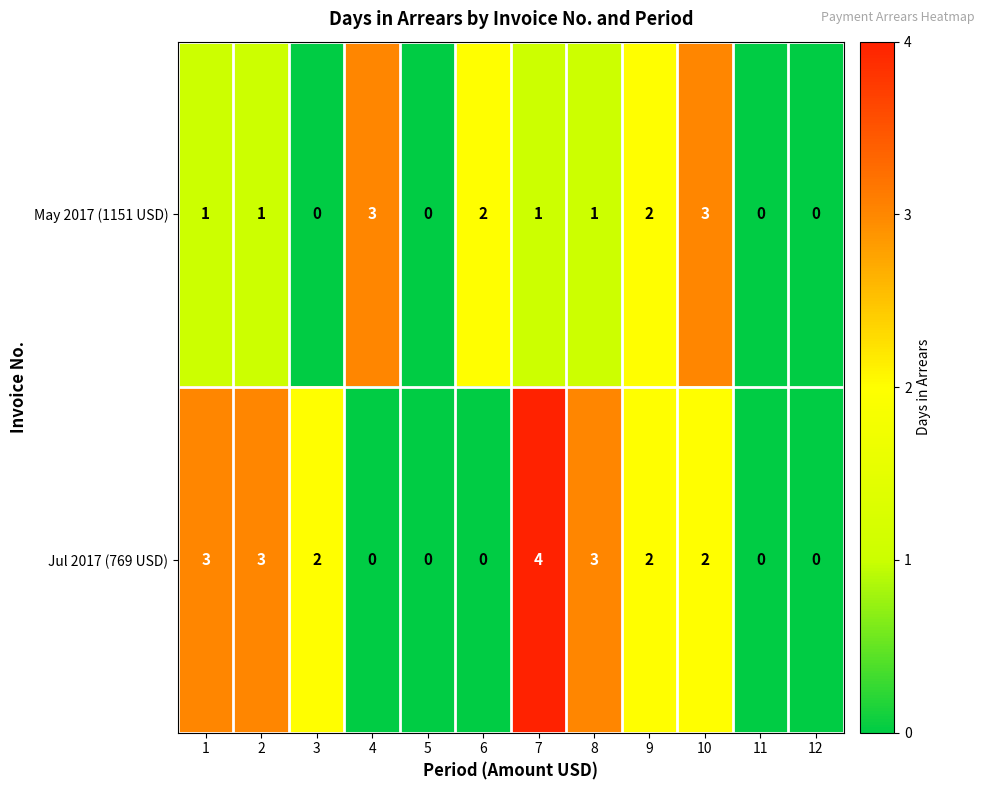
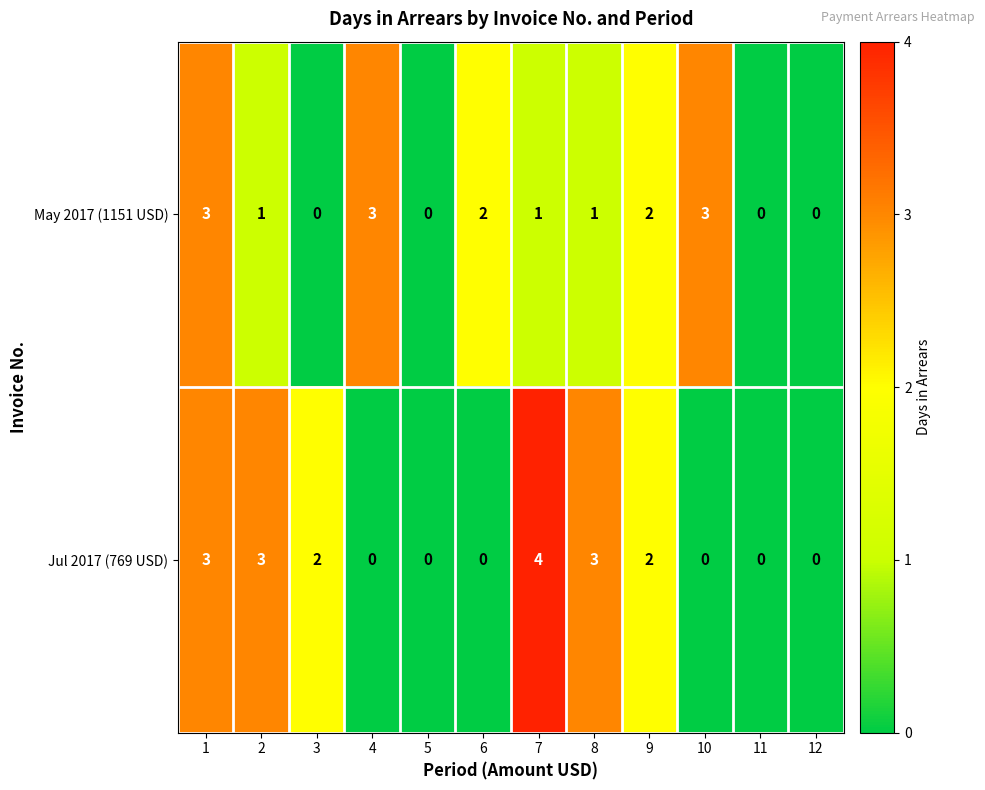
  {
    "May 2017 (1151 USD)": {
-     "1": 1,
+     "1": 3,
      "2": 1,
      "3": 0,
      "4": 3,
      "5": 0,
      "6": 2,
      "7": 1,
      "8": 1,
      "9": 2,
      "10": 3,
      "11": 0,
      "12": 0
    },
    "Jul 2017 (769 USD)": {
      "1": 3,
      "2": 3,
      "3": 2,
      "4": 0,
      "5": 0,
      "6": 0,
      "7": 4,
      "8": 3,
      "9": 2,
-     "10": 2,
+     "10": 0,
      "11": 0,
      "12": 0
    }
  }
